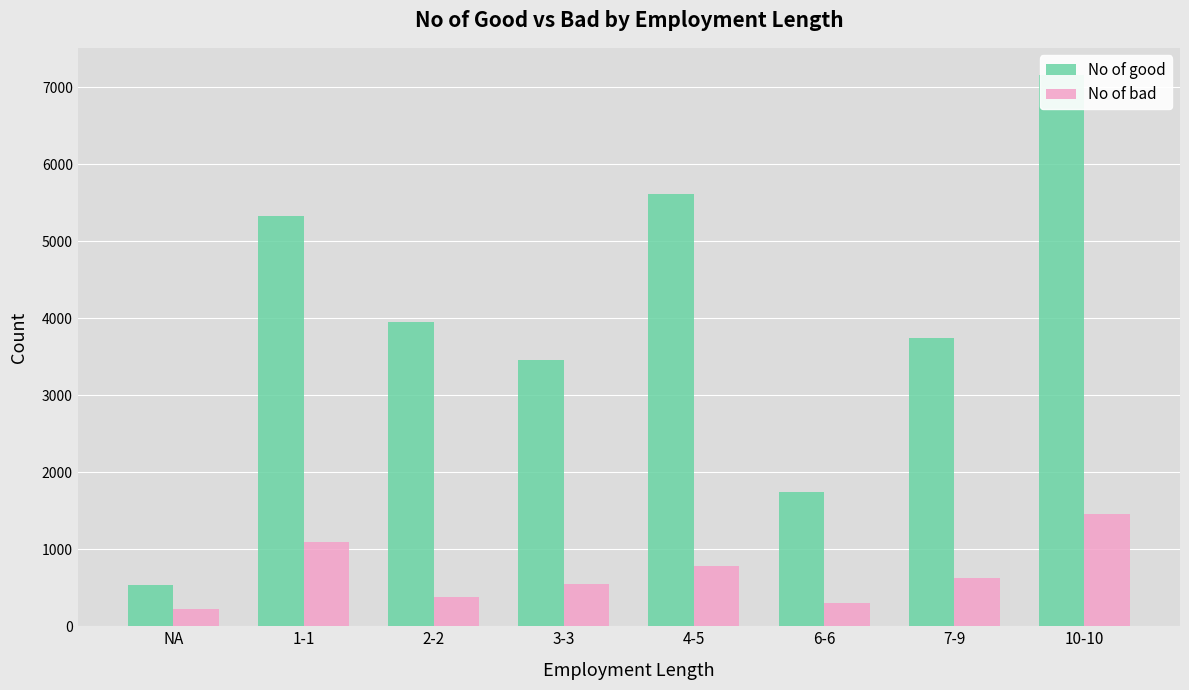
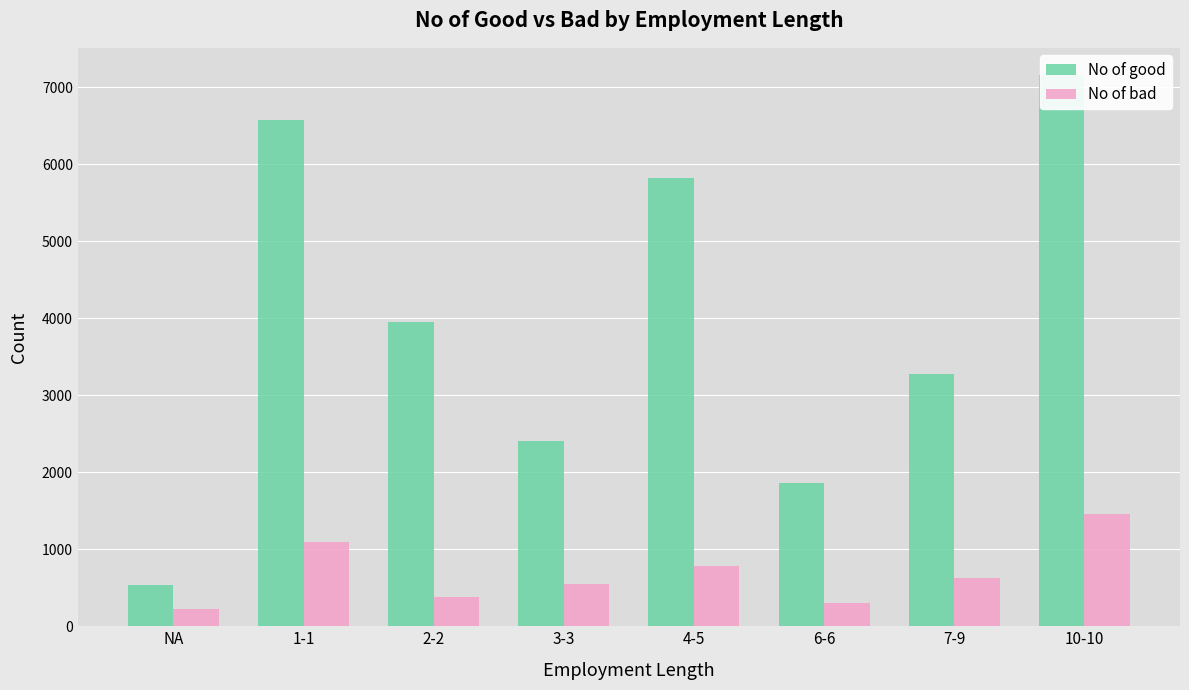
  {
    "No of good": {
      "NA": 500,
-     "1-1": 5300,
+     "1-1": 6600,
      "2-2": 3900,
-     "3-3": 3500,
-     "4-5": 5600,
-     "6-6": 1700,
-     "7-9": 3700
+     "3-3": 2400,
+     "4-5": 5800,
+     "6-6": 1900,
+     "7-9": 3300
    },
    "No of bad": {
      "NA": 200,
      "1-1": 1100,
      "2-2": 400,
      "3-3": 600,
      "4-5": 800,
      "6-6": 300,
      "7-9": 600,
      "10-10": 1500
    }
  }
